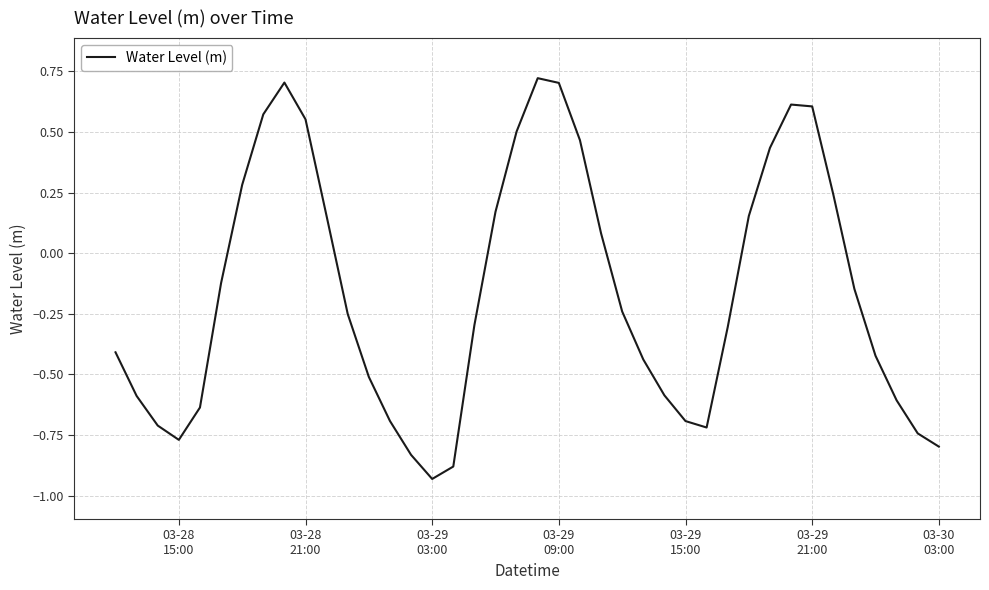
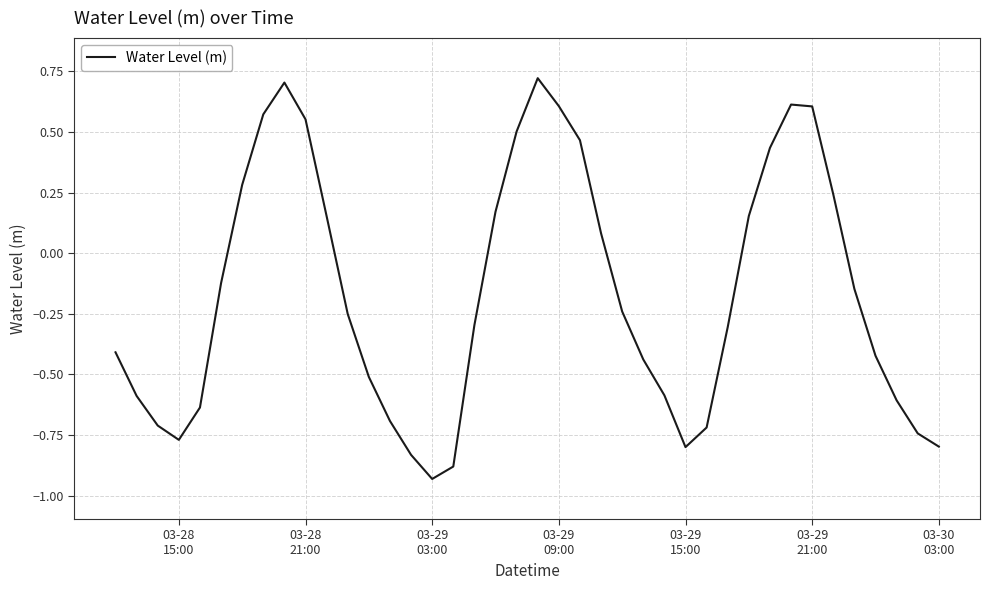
  {
    "03-28 15:00": -0.77,
    "03-28 21:00": 0.55,
    "03-29 03:00": -0.93,
-   "03-29 09:00": 0.70,
-   "03-29 15:00": -0.69,
+   "03-29 09:00": 0.61,
+   "03-29 15:00": -0.80,
    "03-29 21:00": 0.61,
    "03-30 03:00": -0.80
  }
